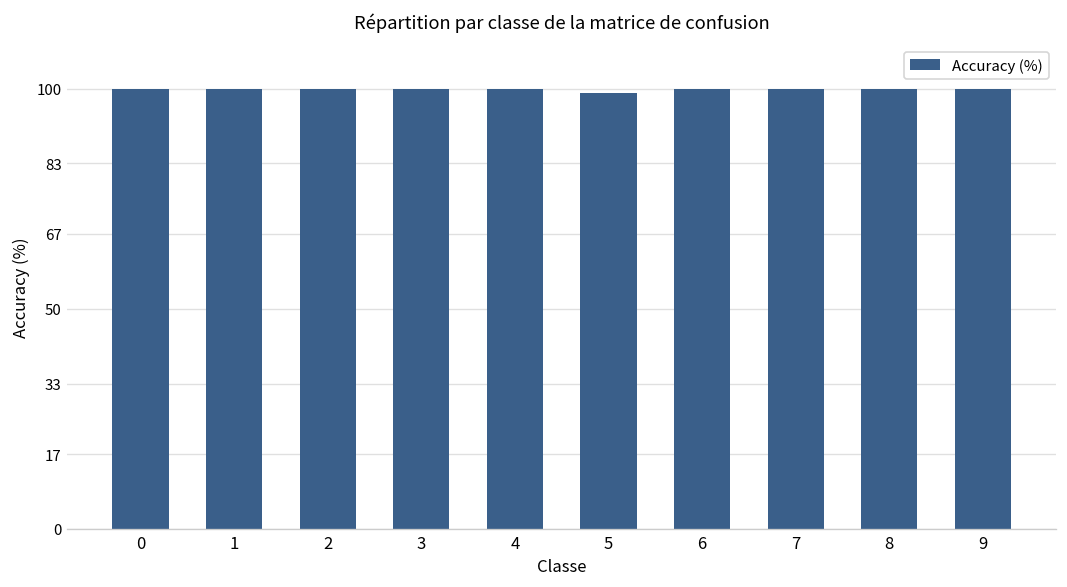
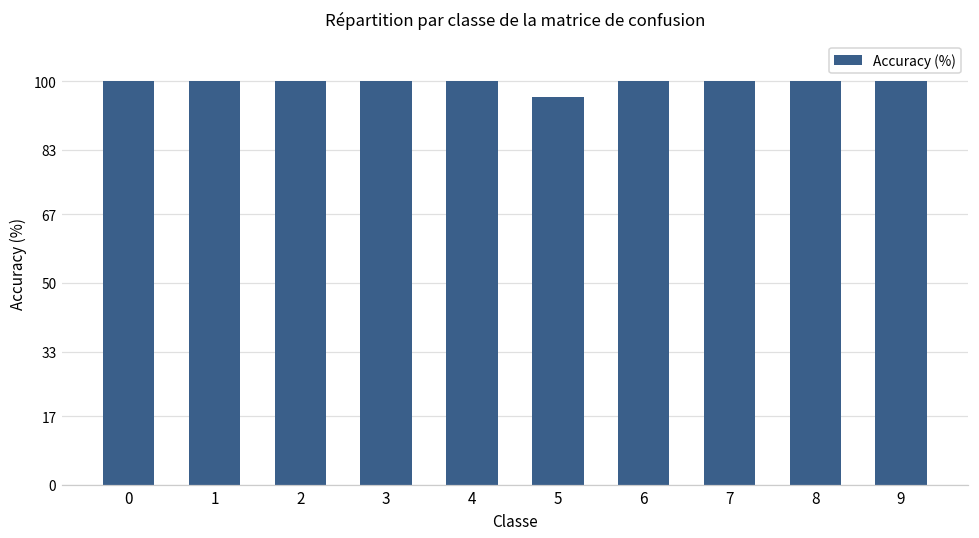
  {
    "0": 100,
    "1": 100,
    "2": 100,
    "3": 100,
    "4": 100,
-   "5": 99,
+   "5": 96,
    "6": 100,
    "7": 100,
    "8": 100,
    "9": 100
  }
